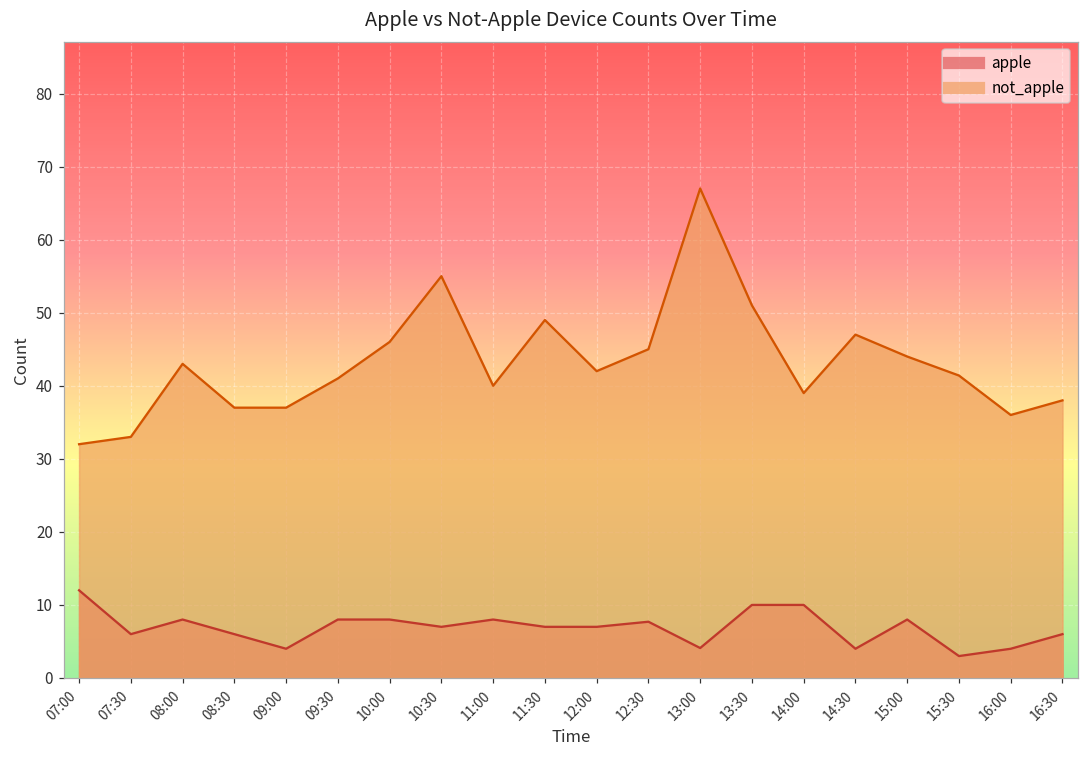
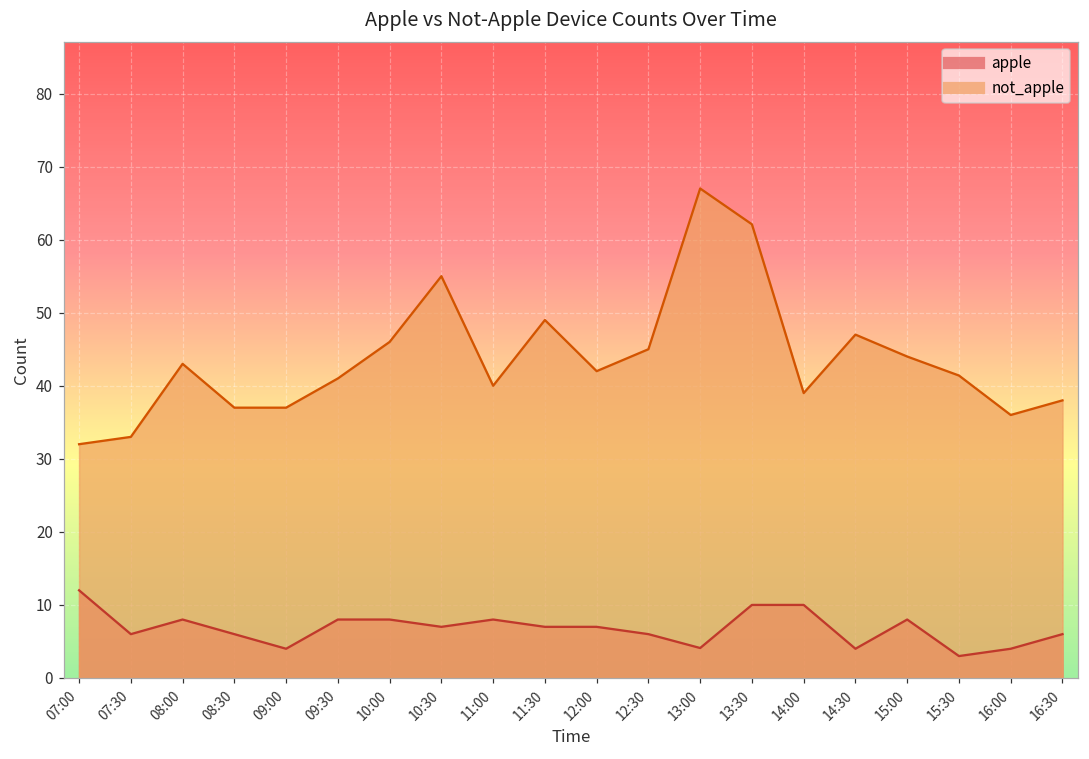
  {
    "apple": {
      "07:00": 12,
      "07:30": 6,
      "08:00": 8,
      "08:30": 6,
      "09:00": 4,
      "09:30": 8,
      "10:00": 8,
      "10:30": 7,
      "11:00": 8,
      "11:30": 7,
      "12:00": 7,
-     "12:30": 8,
+     "12:30": 6,
      "13:00": 4,
      "13:30": 10,
      "14:00": 10,
      "14:30": 4,
      "15:00": 8,
      "15:30": 3,
      "16:00": 4,
      "16:30": 6
    },
    "not_apple": {
      "07:00": 32,
      "07:30": 33,
      "08:00": 43,
      "08:30": 37,
      "09:00": 37,
      "09:30": 41,
      "10:00": 46,
      "10:30": 55,
      "11:00": 40,
      "11:30": 49,
      "12:00": 42,
      "12:30": 45,
      "13:00": 67,
-     "13:30": 51,
+     "13:30": 62,
      "14:00": 39,
      "14:30": 47,
      "15:00": 44,
      "15:30": 41,
      "16:00": 36,
      "16:30": 38
    }
  }
